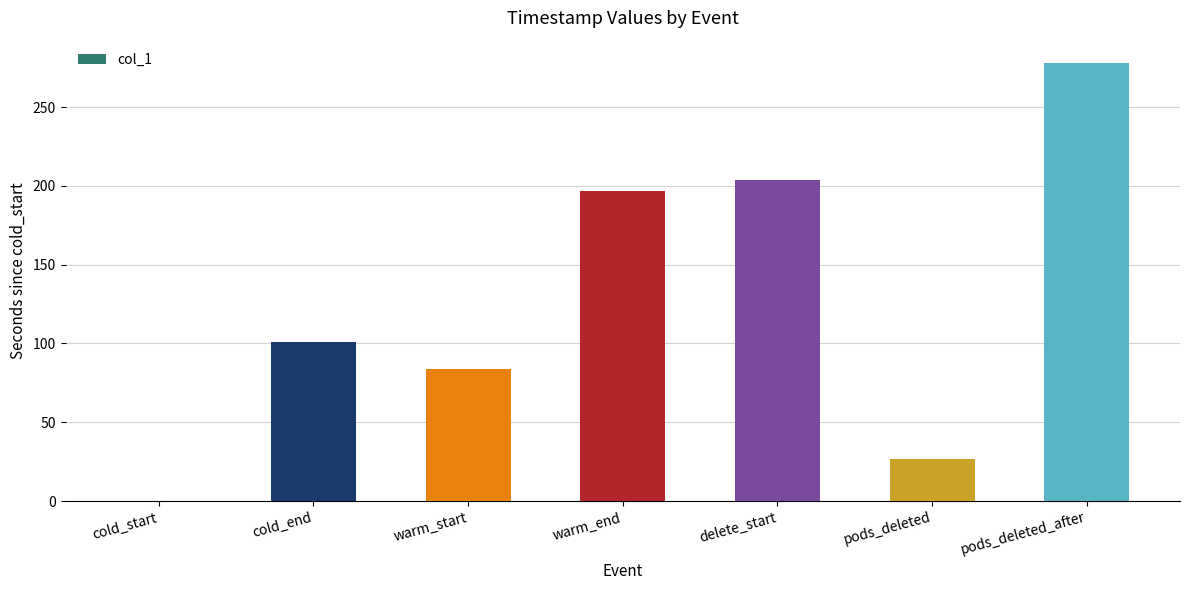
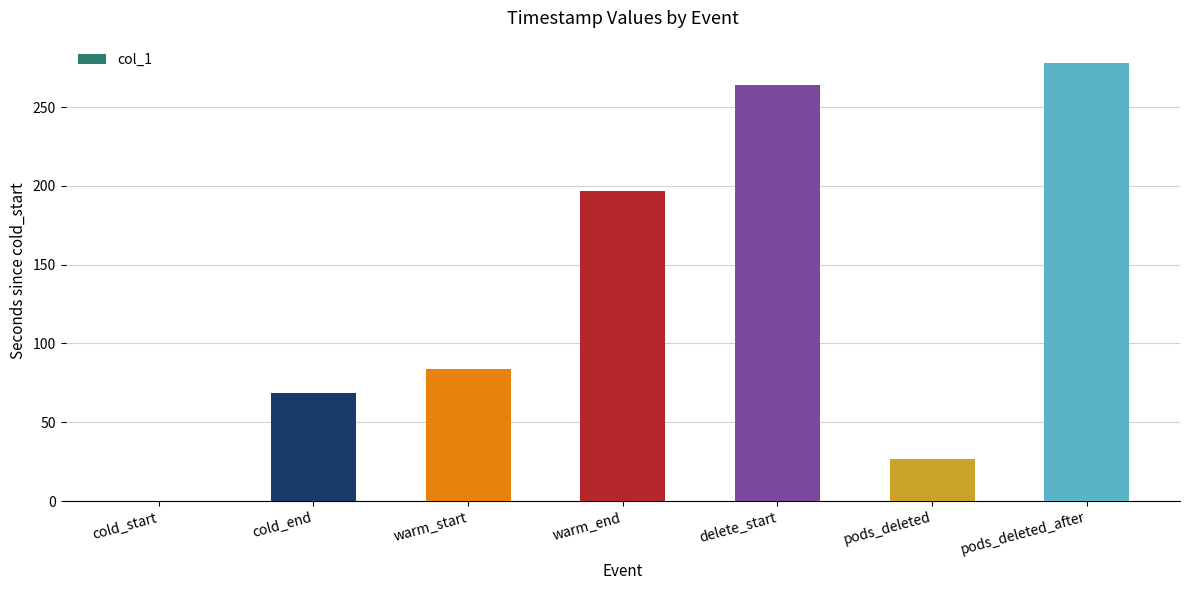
  {
    "cold_start": 0,
-   "cold_end": 101,
+   "cold_end": 69,
    "warm_start": 84,
    "warm_end": 197,
-   "delete_start": 204,
+   "delete_start": 264,
    "pods_deleted": 26,
    "pods_deleted_after": 278
  }
